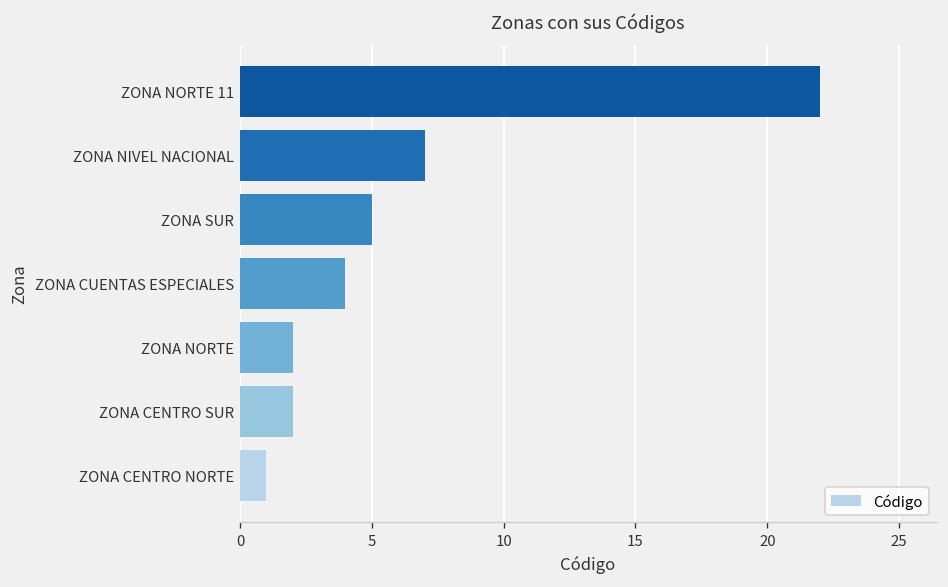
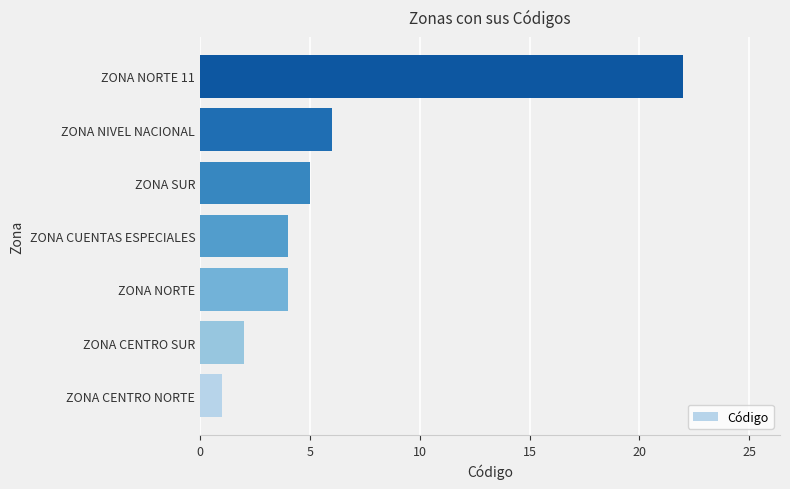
  {
    "ZONA NORTE 11": 22,
-   "ZONA NIVEL NACIONAL": 7,
+   "ZONA NIVEL NACIONAL": 6,
    "ZONA SUR": 5,
    "ZONA CUENTAS ESPECIALES": 4,
-   "ZONA NORTE": 2,
+   "ZONA NORTE": 4,
    "ZONA CENTRO SUR": 2,
    "ZONA CENTRO NORTE": 1
  }
